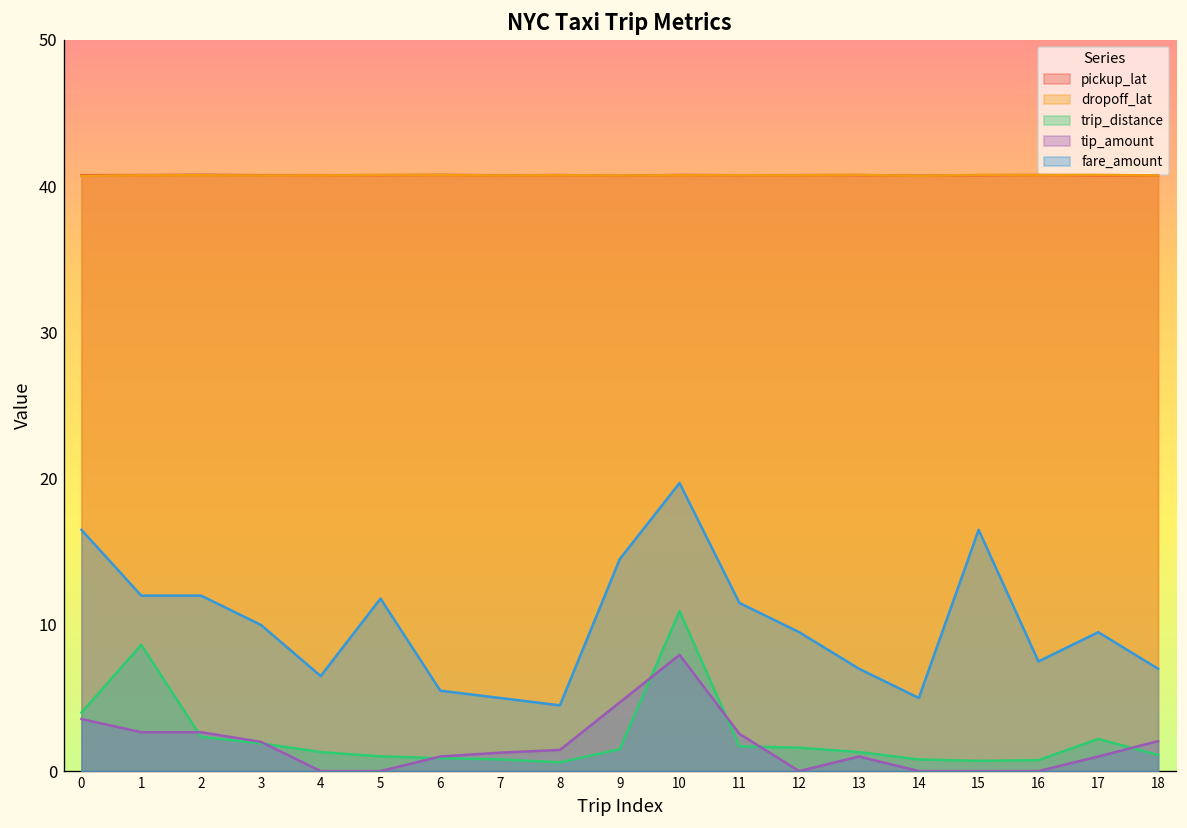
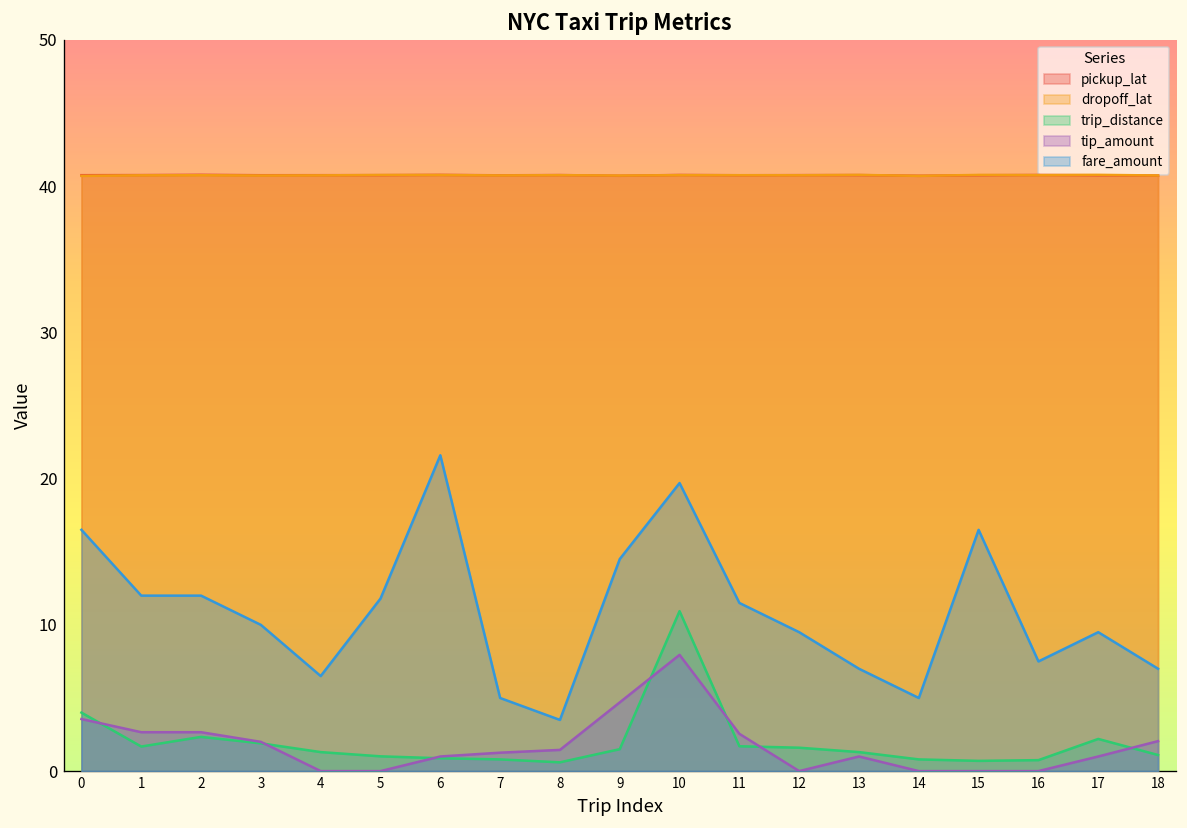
  {
    "trip_distance": {
      "0": 4.0,
-     "1": 8.6,
+     "1": 1.7,
      "2": 2.3,
      "4": 1.3,
      "5": 1.0,
      "7": 0.8,
      "8": 0.6,
      "9": 1.5,
      "10": 10.9,
      "11": 1.7,
      "12": 1.6,
      "13": 1.3,
      "14": 0.8,
      "15": 0.7,
      "16": 0.8,
      "17": 2.2,
      "18": 1.1
    },
    "tip_amount": {
      "0": 3.6,
      "1": 2.7,
      "2": 2.7,
      "4": 0.0,
      "5": 0.0,
      "7": 1.3,
      "8": 1.5,
      "9": 4.7,
      "10": 8.0,
      "11": 2.6,
      "12": 0.0,
      "13": 1.0,
      "14": 0.0,
      "15": 0.0,
      "16": 0.0,
      "17": 1.0,
      "18": 2.1
    },
    "fare_amount": {
      "0": 16.5,
      "1": 12.0,
      "2": 12.0,
      "3": 10.0,
      "4": 6.5,
      "5": 11.8,
-     "6": 5.5,
+     "6": 21.6,
      "7": 5.0,
-     "8": 4.5,
+     "8": 3.5,
      "9": 14.5,
      "10": 19.7,
      "11": 11.5,
      "12": 9.5,
      "13": 7.0,
      "14": 5.0,
      "15": 16.5,
      "16": 7.5,
      "17": 9.5,
      "18": 7.0
    }
  }
